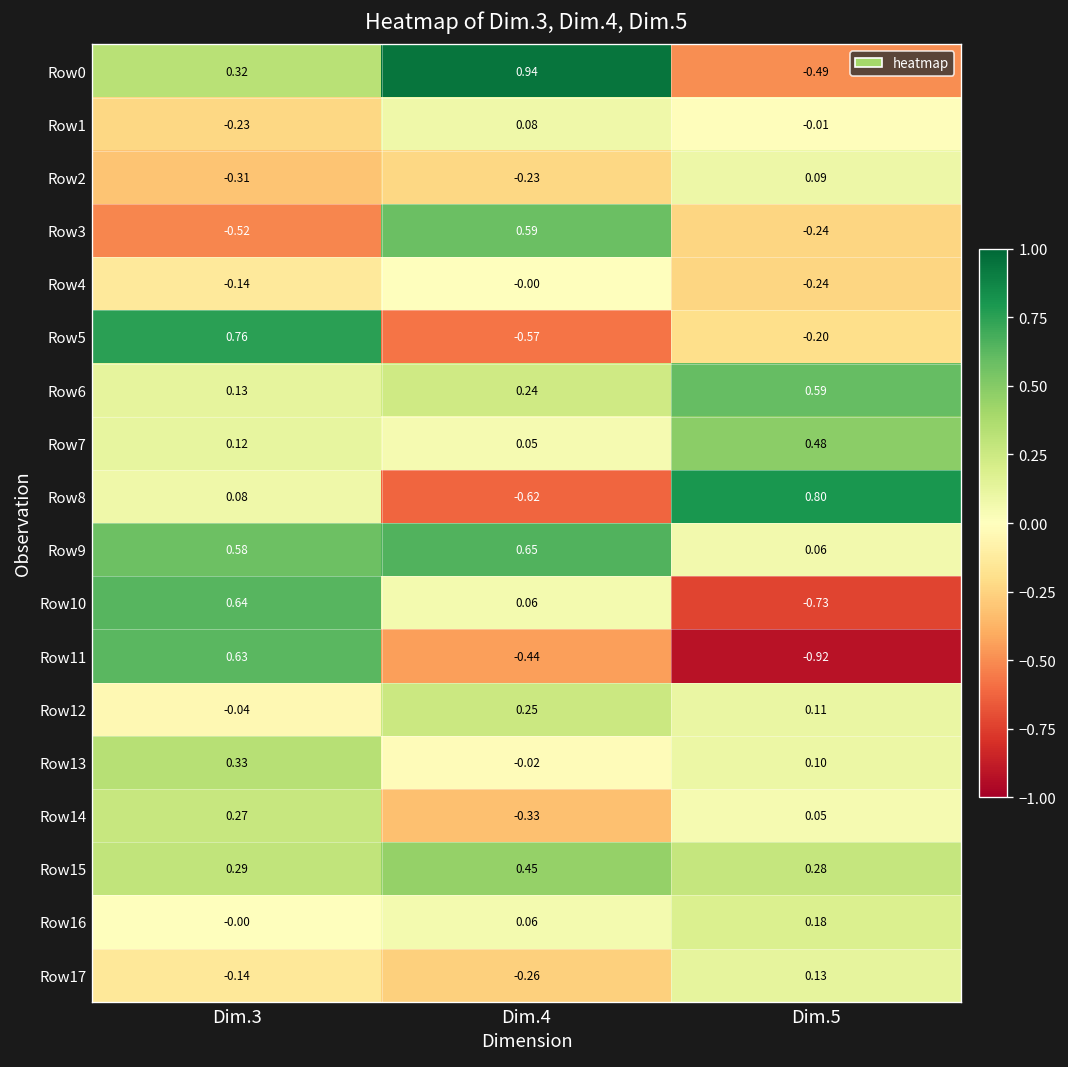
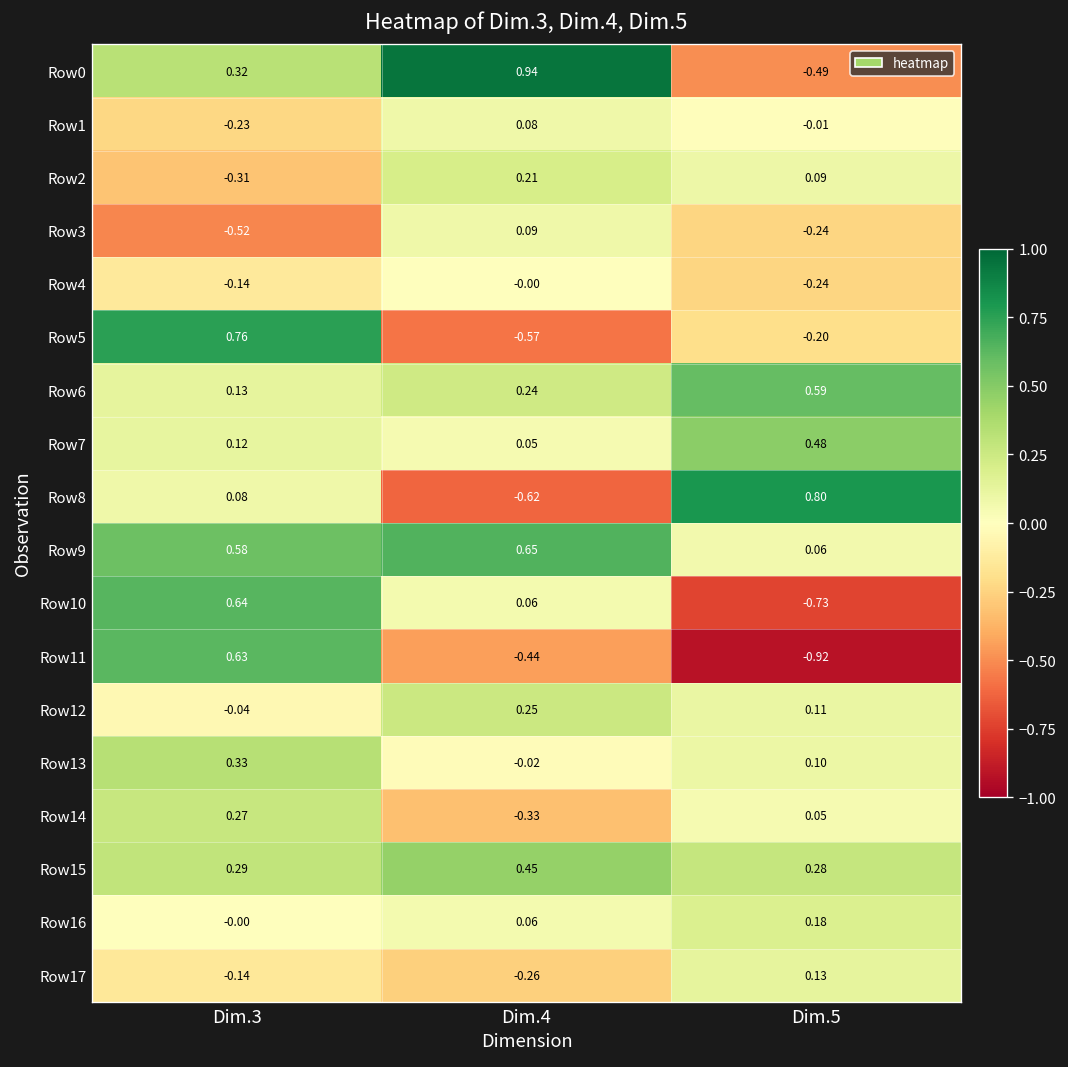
  {
    "Row0": {
      "Dim.3": 0.32,
      "Dim.4": 0.94,
      "Dim.5": -0.49
    },
    "Row1": {
      "Dim.3": -0.23,
      "Dim.4": 0.08,
      "Dim.5": -0.01
    },
    "Row2": {
      "Dim.3": -0.31,
-     "Dim.4": -0.23,
+     "Dim.4": 0.21,
      "Dim.5": 0.09
    },
    "Row3": {
      "Dim.3": -0.52,
-     "Dim.4": 0.59,
+     "Dim.4": 0.09,
      "Dim.5": -0.24
    },
    "Row4": {
      "Dim.3": -0.14,
      "Dim.4": -0.00,
      "Dim.5": -0.24
    },
    "Row5": {
      "Dim.3": 0.76,
      "Dim.4": -0.57,
      "Dim.5": -0.20
    },
    "Row6": {
      "Dim.3": 0.13,
      "Dim.4": 0.24,
      "Dim.5": 0.59
    },
    "Row7": {
      "Dim.3": 0.12,
      "Dim.4": 0.05,
      "Dim.5": 0.48
    },
    "Row8": {
      "Dim.3": 0.08,
      "Dim.4": -0.62,
      "Dim.5": 0.80
    },
    "Row9": {
      "Dim.3": 0.58,
      "Dim.4": 0.65,
      "Dim.5": 0.06
    },
    "Row10": {
      "Dim.3": 0.64,
      "Dim.4": 0.06,
      "Dim.5": -0.73
    },
    "Row11": {
      "Dim.3": 0.63,
      "Dim.4": -0.44,
      "Dim.5": -0.92
    },
    "Row12": {
      "Dim.3": -0.04,
      "Dim.4": 0.25,
      "Dim.5": 0.11
    },
    "Row13": {
      "Dim.3": 0.33,
      "Dim.4": -0.02,
      "Dim.5": 0.10
    },
    "Row14": {
      "Dim.3": 0.27,
      "Dim.4": -0.33,
      "Dim.5": 0.05
    },
    "Row15": {
      "Dim.3": 0.29,
      "Dim.4": 0.45,
      "Dim.5": 0.28
    },
    "Row16": {
      "Dim.3": -0.00,
      "Dim.4": 0.06,
      "Dim.5": 0.18
    },
    "Row17": {
      "Dim.3": -0.14,
      "Dim.4": -0.26,
      "Dim.5": 0.13
    }
  }
